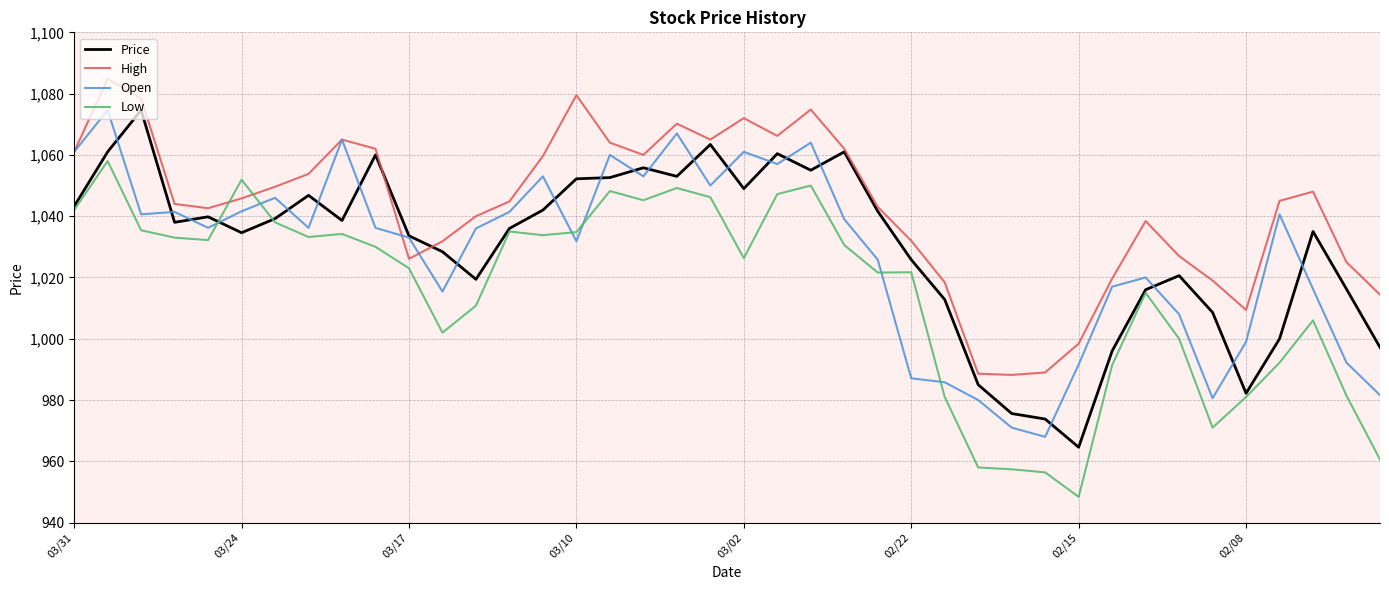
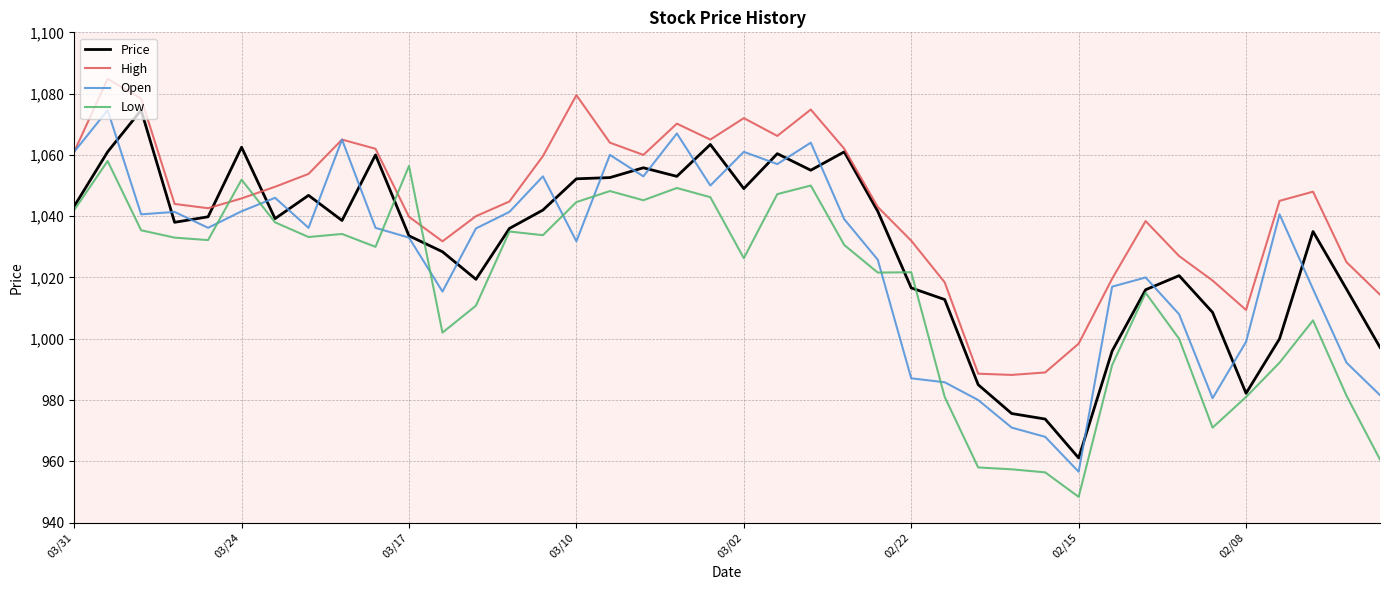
  {
    "Price": {
      "03/31": "1,043",
-     "03/24": "1,035",
+     "03/24": "1,063",
      "03/10": "1,052",
      "03/02": "1,049",
-     "02/22": "1,026",
-     "02/15": "965",
+     "02/22": "1,017",
+     "02/15": "961",
      "02/08": "982"
    },
    "High": {
      "03/24": "1,046",
-     "03/17": "1,026",
+     "03/17": "1,040",
      "03/10": "1,080",
      "03/02": "1,072",
      "02/22": "1,032",
      "02/15": "998",
      "02/08": "1,009"
    },
    "Open": {
      "03/24": "1,042",
      "03/10": "1,032",
      "03/02": "1,061",
      "02/22": "987",
-     "02/15": "992",
+     "02/15": "957",
      "02/08": "999"
    },
    "Low": {
      "03/31": "1,042",
      "03/24": "1,052",
-     "03/17": "1,023",
-     "03/10": "1,035",
+     "03/17": "1,056",
+     "03/10": "1,045",
      "03/02": "1,026",
      "02/22": "1,022",
      "02/15": "948",
      "02/08": "981"
    }
  }
